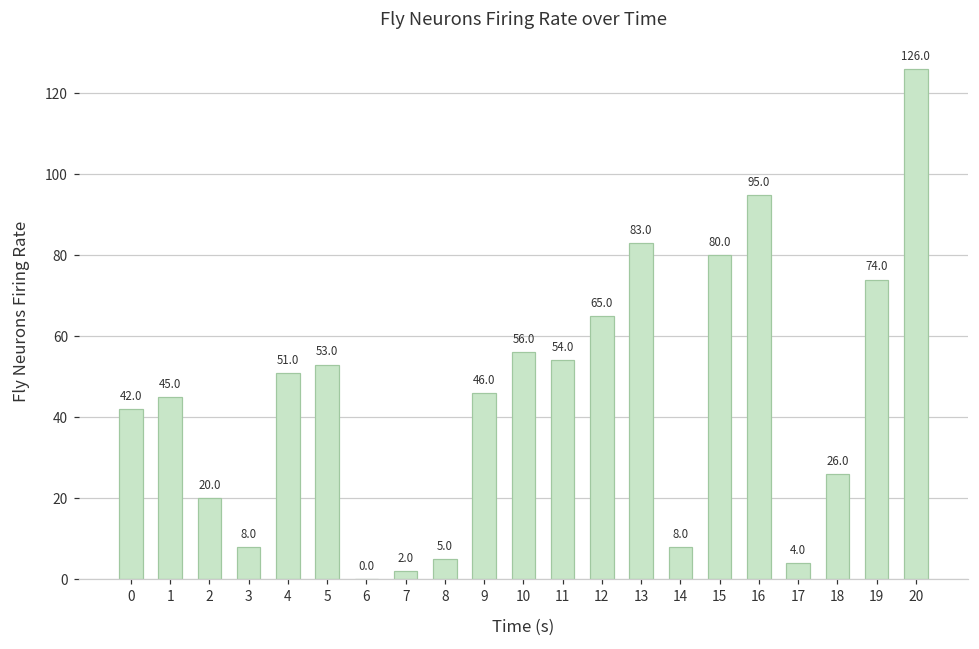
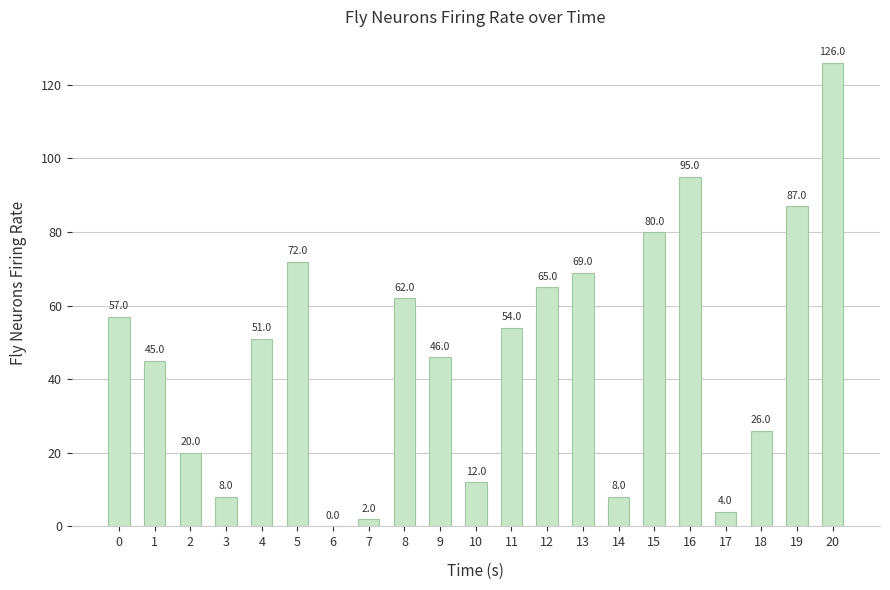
  {
-   "0": 42.0,
+   "0": 57.0,
    "1": 45.0,
    "2": 20.0,
    "3": 8.0,
    "4": 51.0,
-   "5": 53.0,
+   "5": 72.0,
    "6": 0.0,
    "7": 2.0,
-   "8": 5.0,
+   "8": 62.0,
    "9": 46.0,
-   "10": 56.0,
+   "10": 12.0,
    "11": 54.0,
    "12": 65.0,
-   "13": 83.0,
+   "13": 69.0,
    "14": 8.0,
    "15": 80.0,
    "16": 95.0,
    "17": 4.0,
    "18": 26.0,
-   "19": 74.0,
+   "19": 87.0,
    "20": 126.0
  }
